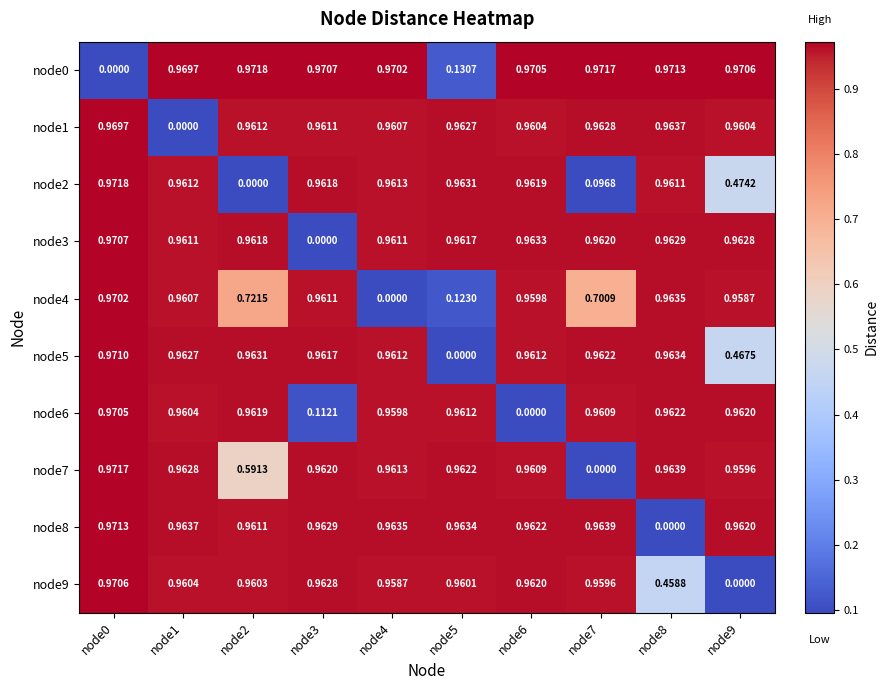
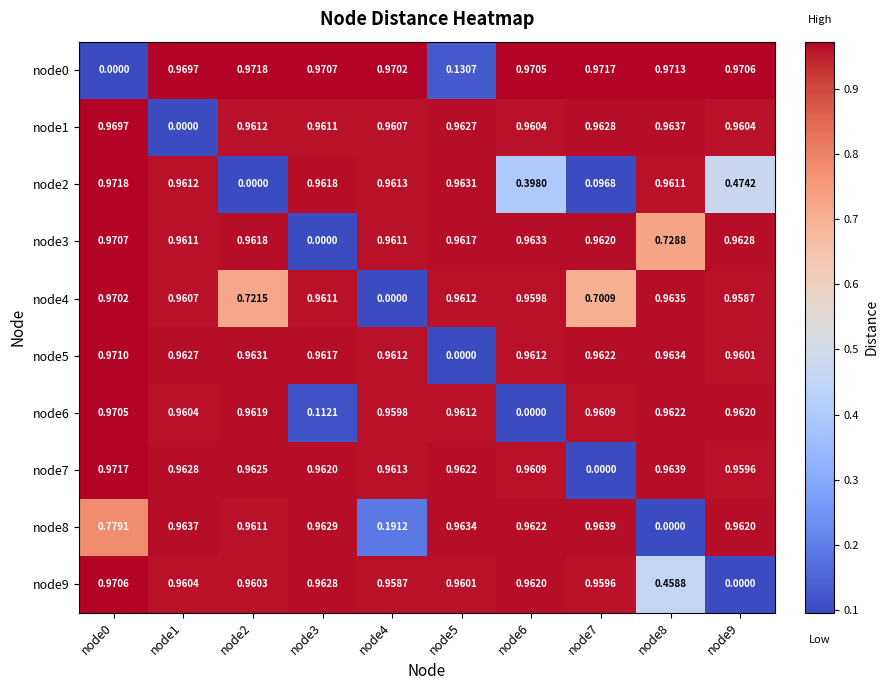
  {
    "node0": {
      "node0": 0.0000,
      "node1": 0.9697,
      "node2": 0.9718,
      "node3": 0.9707,
      "node4": 0.9702,
      "node5": 0.1307,
      "node6": 0.9705,
      "node7": 0.9717,
      "node8": 0.9713,
      "node9": 0.9706
    },
    "node1": {
      "node0": 0.9697,
      "node1": 0.0000,
      "node2": 0.9612,
      "node3": 0.9611,
      "node4": 0.9607,
      "node5": 0.9627,
      "node6": 0.9604,
      "node7": 0.9628,
      "node8": 0.9637,
      "node9": 0.9604
    },
    "node2": {
      "node0": 0.9718,
      "node1": 0.9612,
      "node2": 0.0000,
      "node3": 0.9618,
      "node4": 0.9613,
      "node5": 0.9631,
-     "node6": 0.9619,
+     "node6": 0.3980,
      "node7": 0.0968,
      "node8": 0.9611,
      "node9": 0.4742
    },
    "node3": {
      "node0": 0.9707,
      "node1": 0.9611,
      "node2": 0.9618,
      "node3": 0.0000,
      "node4": 0.9611,
      "node5": 0.9617,
      "node6": 0.9633,
      "node7": 0.9620,
-     "node8": 0.9629,
+     "node8": 0.7288,
      "node9": 0.9628
    },
    "node4": {
      "node0": 0.9702,
      "node1": 0.9607,
      "node2": 0.7215,
      "node3": 0.9611,
      "node4": 0.0000,
-     "node5": 0.1230,
+     "node5": 0.9612,
      "node6": 0.9598,
      "node7": 0.7009,
      "node8": 0.9635,
      "node9": 0.9587
    },
    "node5": {
      "node0": 0.9710,
      "node1": 0.9627,
      "node2": 0.9631,
      "node3": 0.9617,
      "node4": 0.9612,
      "node5": 0.0000,
      "node6": 0.9612,
      "node7": 0.9622,
      "node8": 0.9634,
-     "node9": 0.4675
+     "node9": 0.9601
    },
    "node6": {
      "node0": 0.9705,
      "node1": 0.9604,
      "node2": 0.9619,
      "node3": 0.1121,
      "node4": 0.9598,
      "node5": 0.9612,
      "node6": 0.0000,
      "node7": 0.9609,
      "node8": 0.9622,
      "node9": 0.9620
    },
    "node7": {
      "node0": 0.9717,
      "node1": 0.9628,
-     "node2": 0.5913,
+     "node2": 0.9625,
      "node3": 0.9620,
      "node4": 0.9613,
      "node5": 0.9622,
      "node6": 0.9609,
      "node7": 0.0000,
      "node8": 0.9639,
      "node9": 0.9596
    },
    "node8": {
-     "node0": 0.9713,
+     "node0": 0.7791,
      "node1": 0.9637,
      "node2": 0.9611,
      "node3": 0.9629,
-     "node4": 0.9635,
+     "node4": 0.1912,
      "node5": 0.9634,
      "node6": 0.9622,
      "node7": 0.9639,
      "node8": 0.0000,
      "node9": 0.9620
    },
    "node9": {
      "node0": 0.9706,
      "node1": 0.9604,
      "node2": 0.9603,
      "node3": 0.9628,
      "node4": 0.9587,
      "node5": 0.9601,
      "node6": 0.9620,
      "node7": 0.9596,
      "node8": 0.4588,
      "node9": 0.0000
    }
  }
